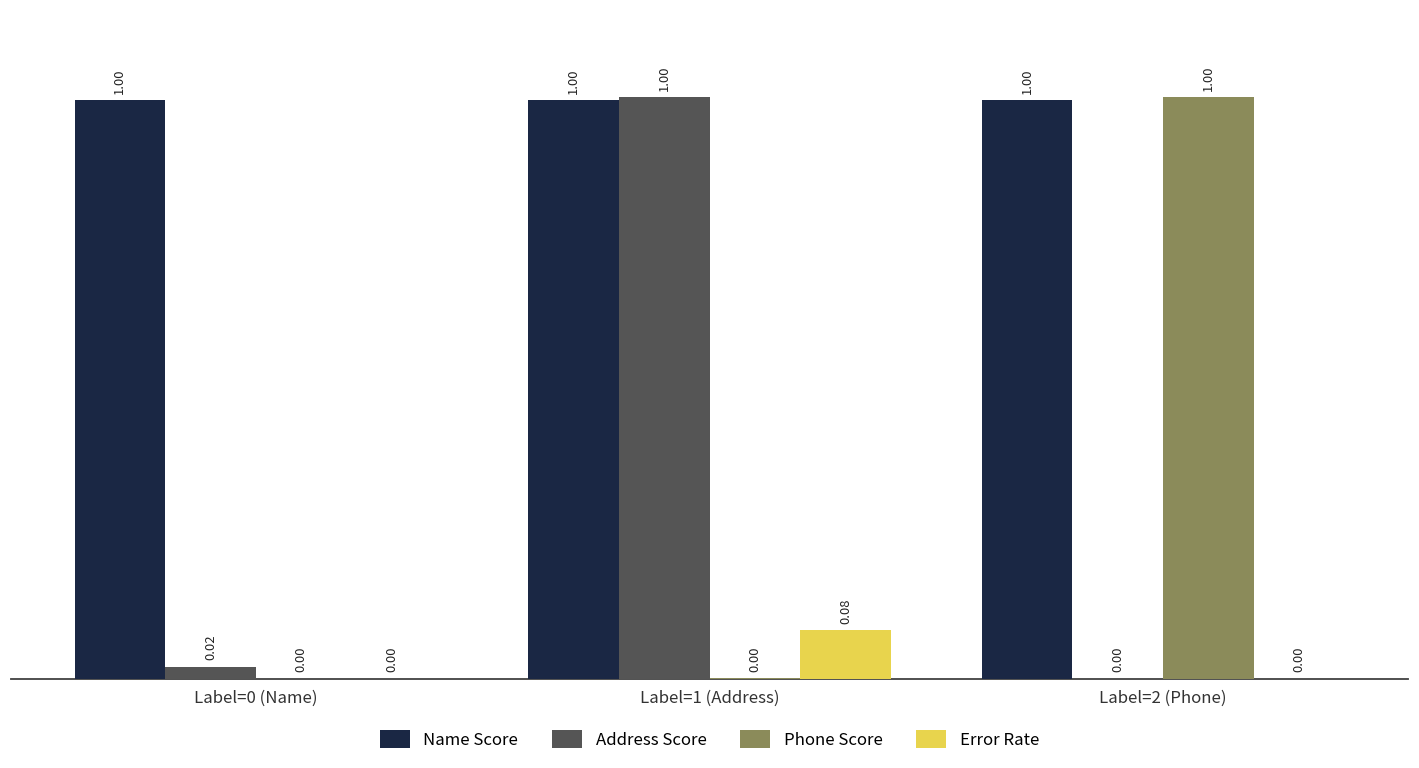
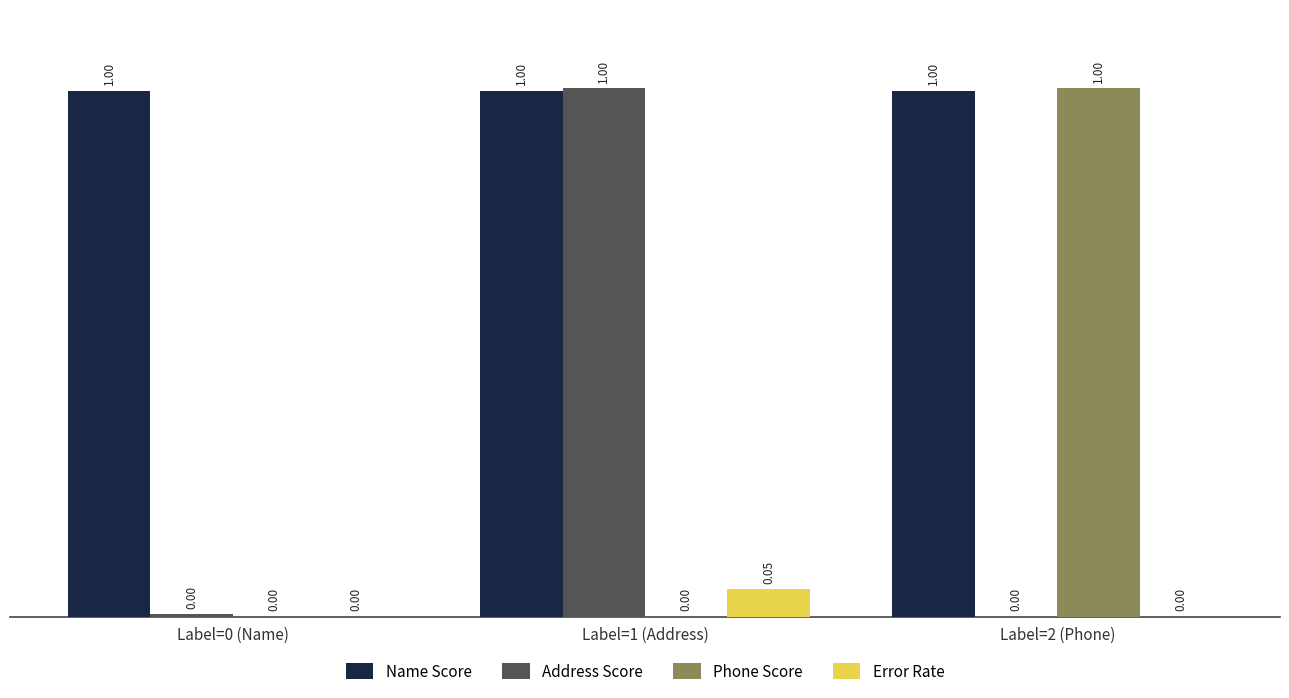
  {
    "Name Score": {
      "Label=0 (Name)": 1.00,
      "Label=1 (Address)": 1.00,
      "Label=2 (Phone)": 1.00
    },
    "Address Score": {
-     "Label=0 (Name)": 0.02,
+     "Label=0 (Name)": 0.00,
      "Label=1 (Address)": 1.00,
      "Label=2 (Phone)": 0.00
    },
    "Phone Score": {
      "Label=0 (Name)": 0.00,
      "Label=1 (Address)": 0.00,
      "Label=2 (Phone)": 1.00
    },
    "Error Rate": {
      "Label=0 (Name)": 0.00,
-     "Label=1 (Address)": 0.08,
+     "Label=1 (Address)": 0.05,
      "Label=2 (Phone)": 0.00
    }
  }
